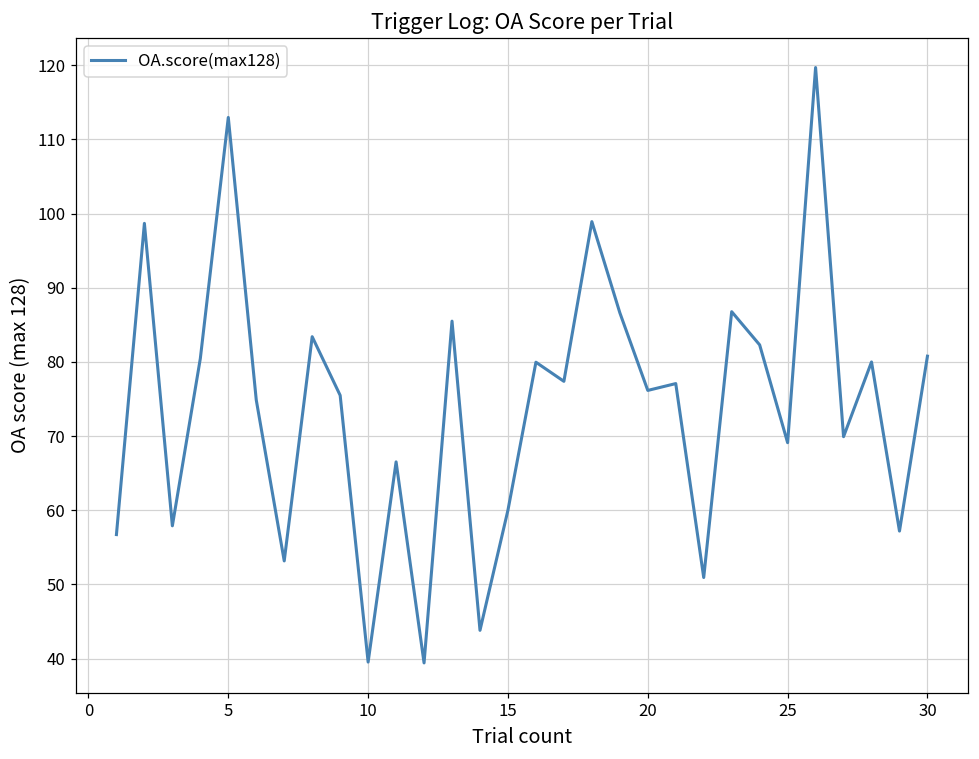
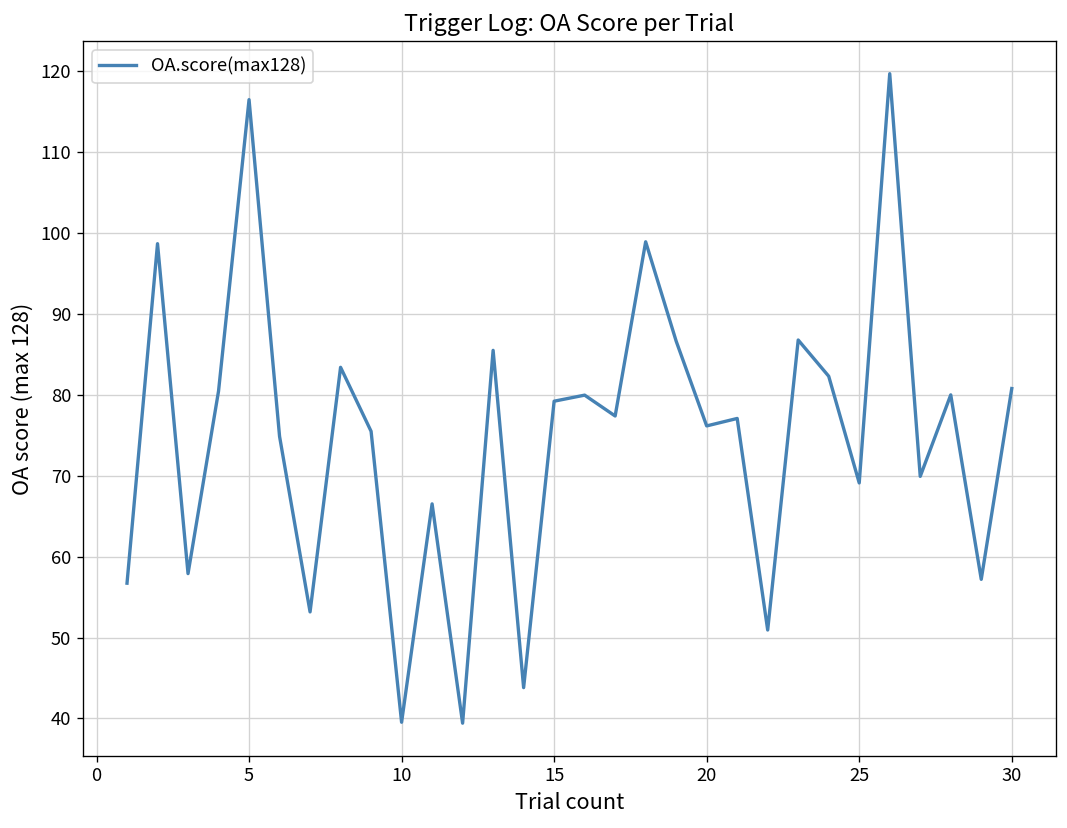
  {
-   "5": 113,
+   "5": 116,
    "10": 40,
-   "15": 60,
+   "15": 79,
    "20": 76,
    "25": 69,
    "30": 81
  }
